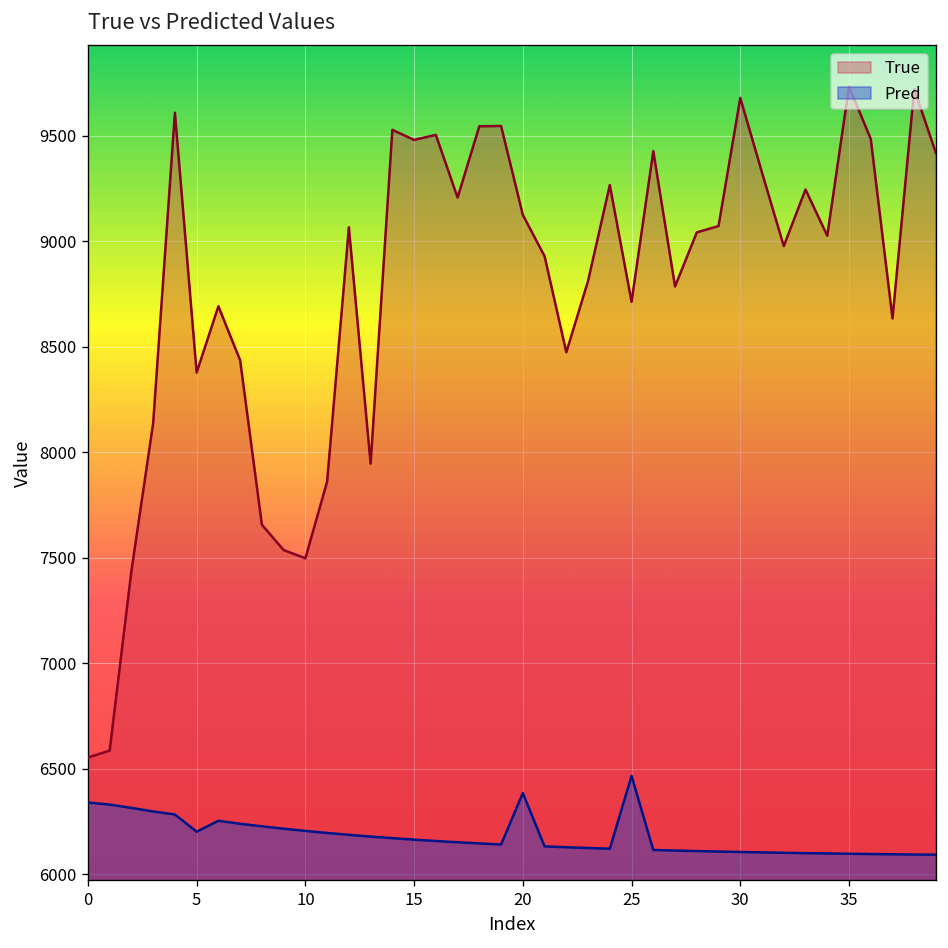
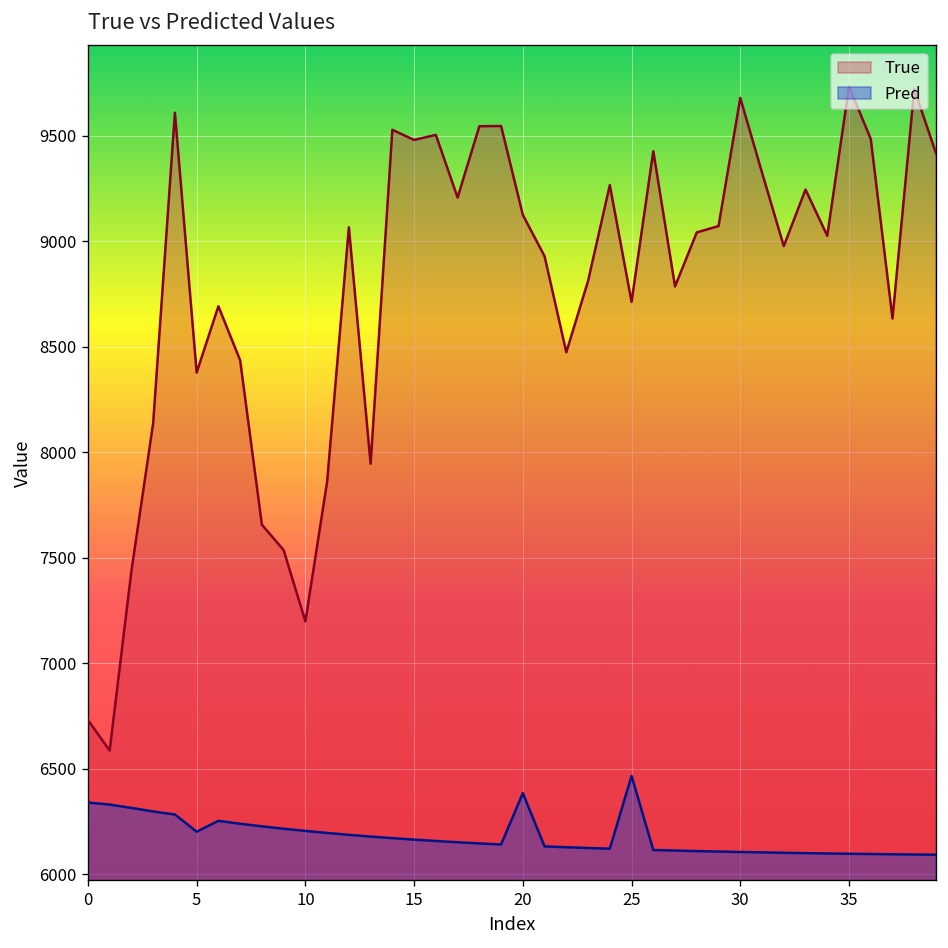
  {
    "True": {
-     "0": 6550,
+     "0": 6730,
      "5": 8380,
-     "10": 7500,
+     "10": 7200,
      "15": 9480,
      "20": 9130,
      "25": 8710,
      "30": 9680
    },
    "Pred": {
      "0": 6340,
      "5": 6200,
      "10": 6210,
      "15": 6170,
      "20": 6390,
      "25": 6470,
      "30": 6110,
      "35": 6100
    }
  }
